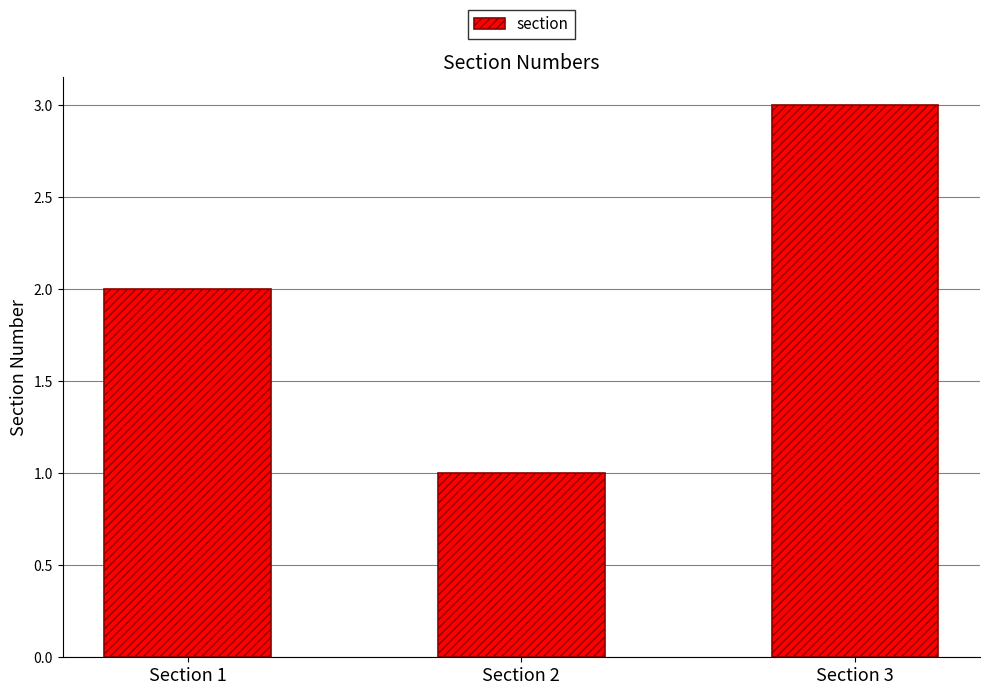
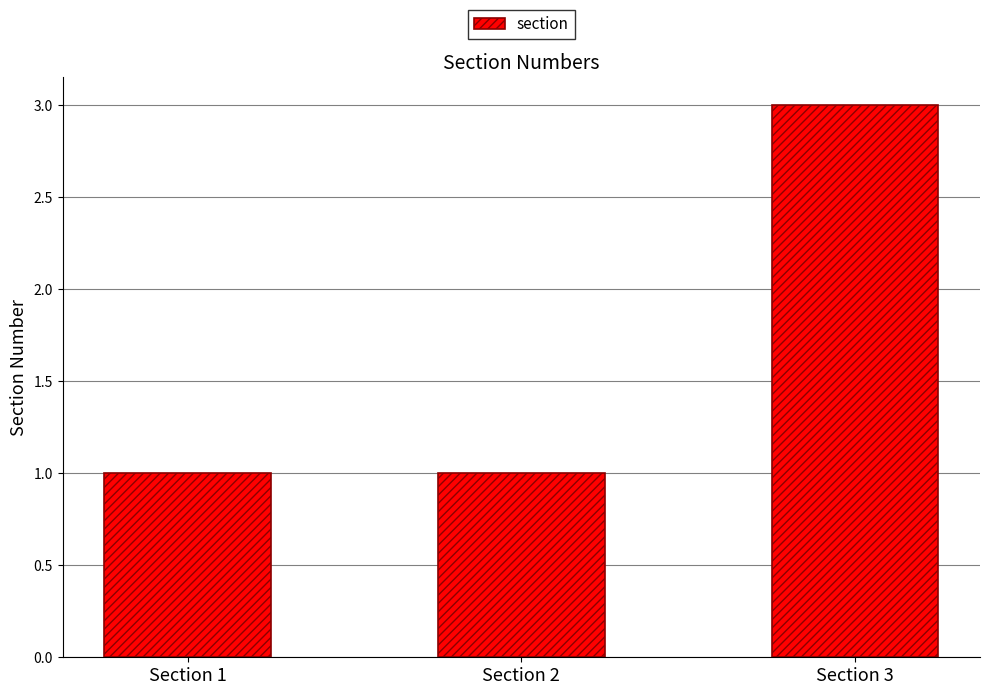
  {
-   "Section 1": 2,
+   "Section 1": 1,
    "Section 2": 1,
    "Section 3": 3
  }
